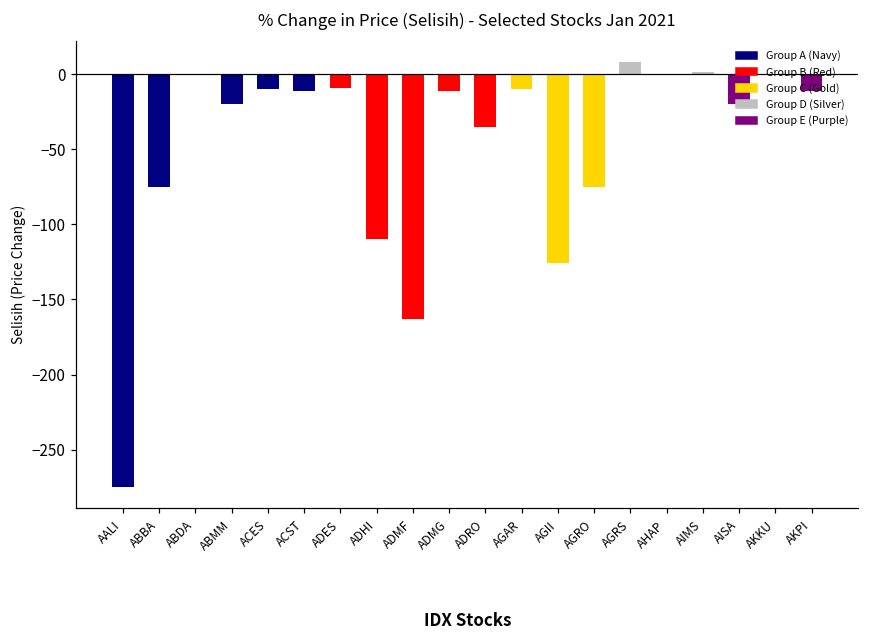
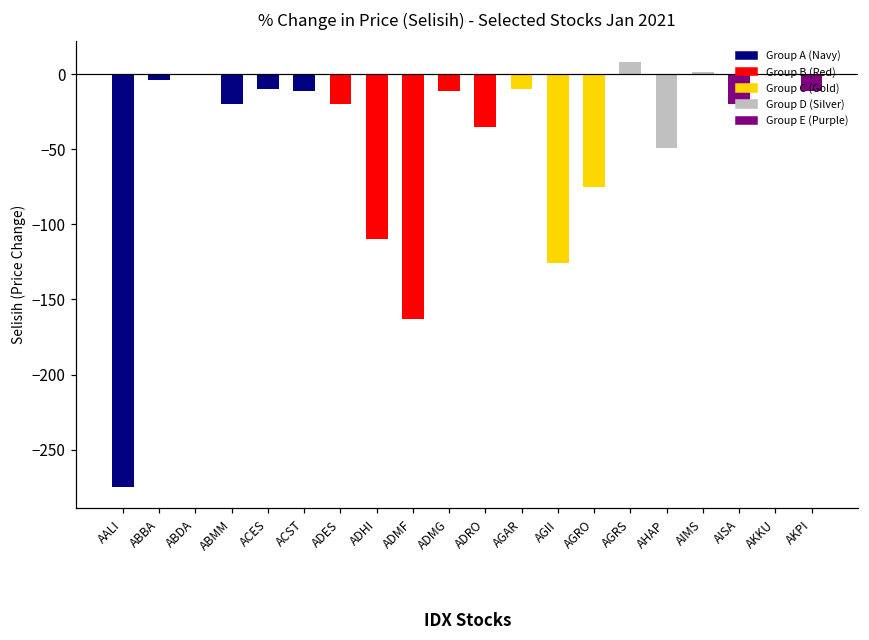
  {
    "AALI": -275,
-   "ABBA": -75,
+   "ABBA": -4,
    "ABDA": 0,
    "ABMM": -20,
    "ACES": -10,
    "ACST": -11,
-   "ADES": -9,
+   "ADES": -20,
    "ADHI": -110,
    "ADMF": -163,
    "ADMG": -11,
    "ADRO": -35,
    "AGAR": -10,
    "AGII": -126,
    "AGRO": -75,
    "AGRS": 8,
-   "AHAP": -1,
+   "AHAP": -49,
    "AISA": -20,
    "AKKU": 0,
    "AKPI": -11
  }
